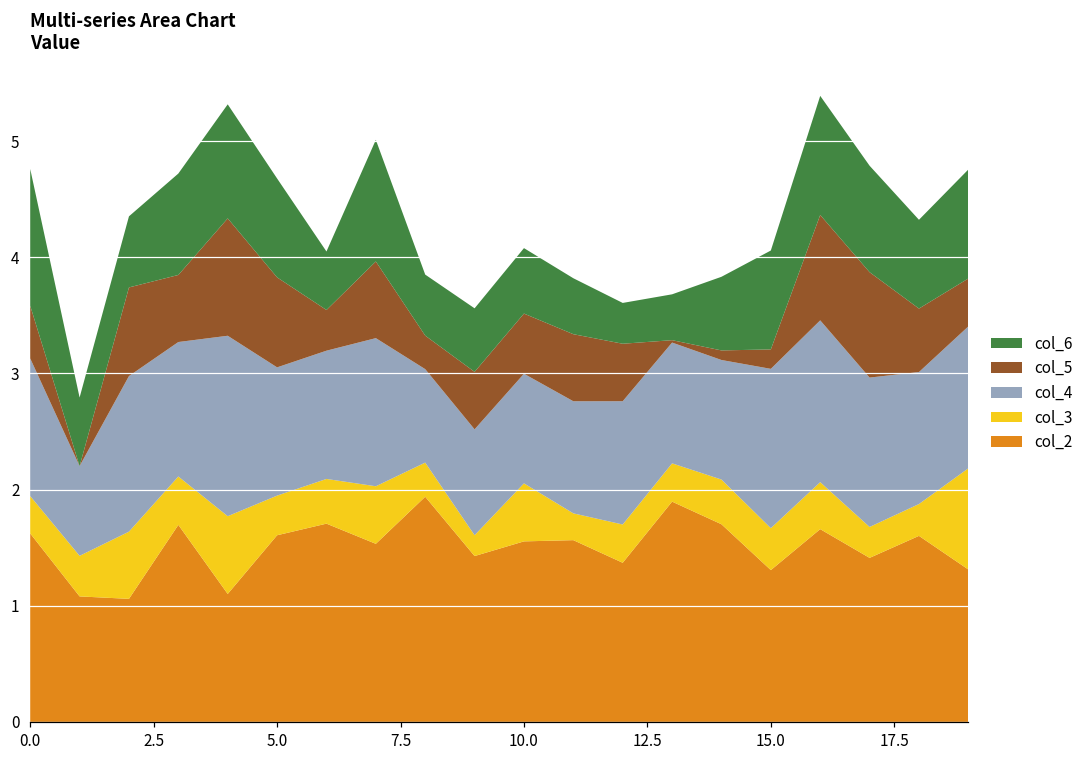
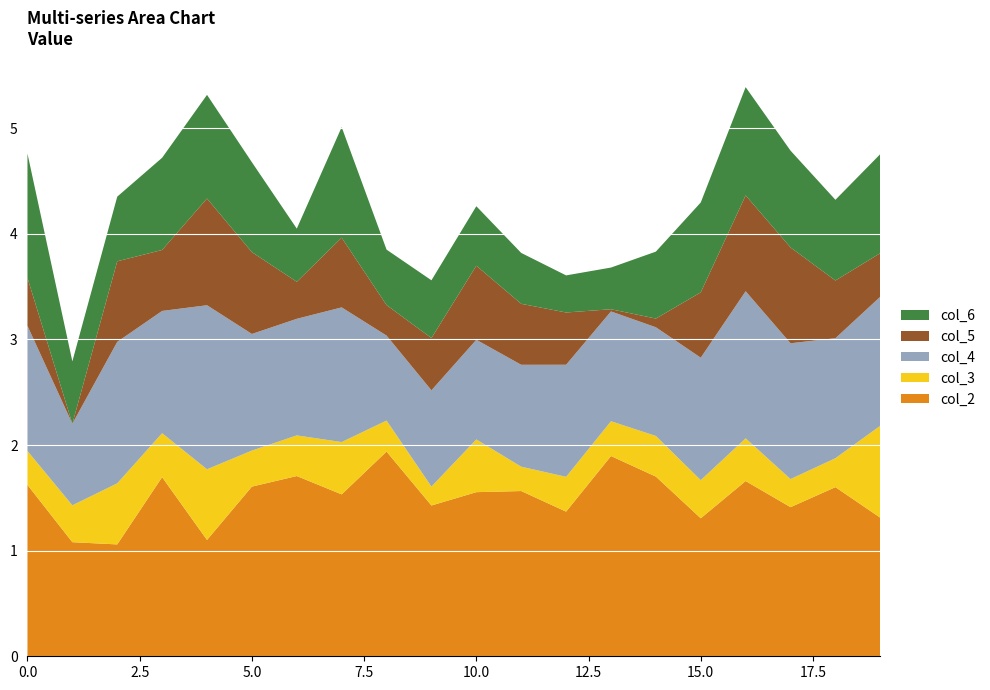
  {
    "col_2": {
      "0.0": 1.62,
      "5.0": 1.61,
      "10.0": 1.55,
      "15.0": 1.31
    },
    "col_3": {
      "0.0": 0.32,
      "5.0": 0.34,
      "10.0": 0.50,
      "15.0": 0.36
    },
    "col_4": {
      "0.0": 1.18,
      "5.0": 1.10,
      "10.0": 0.94,
-     "15.0": 1.37
+     "15.0": 1.16
    },
    "col_5": {
      "0.0": 0.45,
      "5.0": 0.77,
-     "10.0": 0.52,
-     "15.0": 0.17
+     "10.0": 0.70,
+     "15.0": 0.62
    },
    "col_6": {
      "0.0": 1.18,
      "5.0": 0.85,
      "10.0": 0.56,
      "15.0": 0.85
    }
  }
